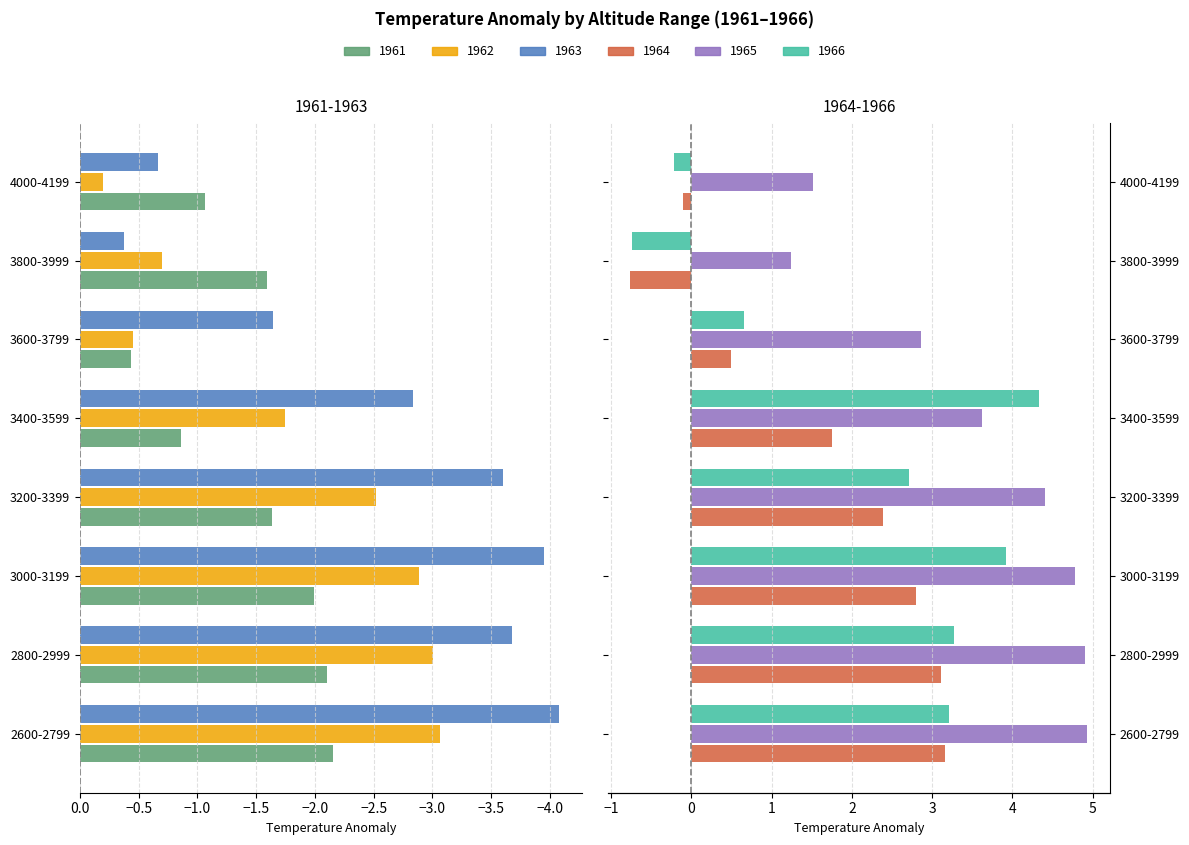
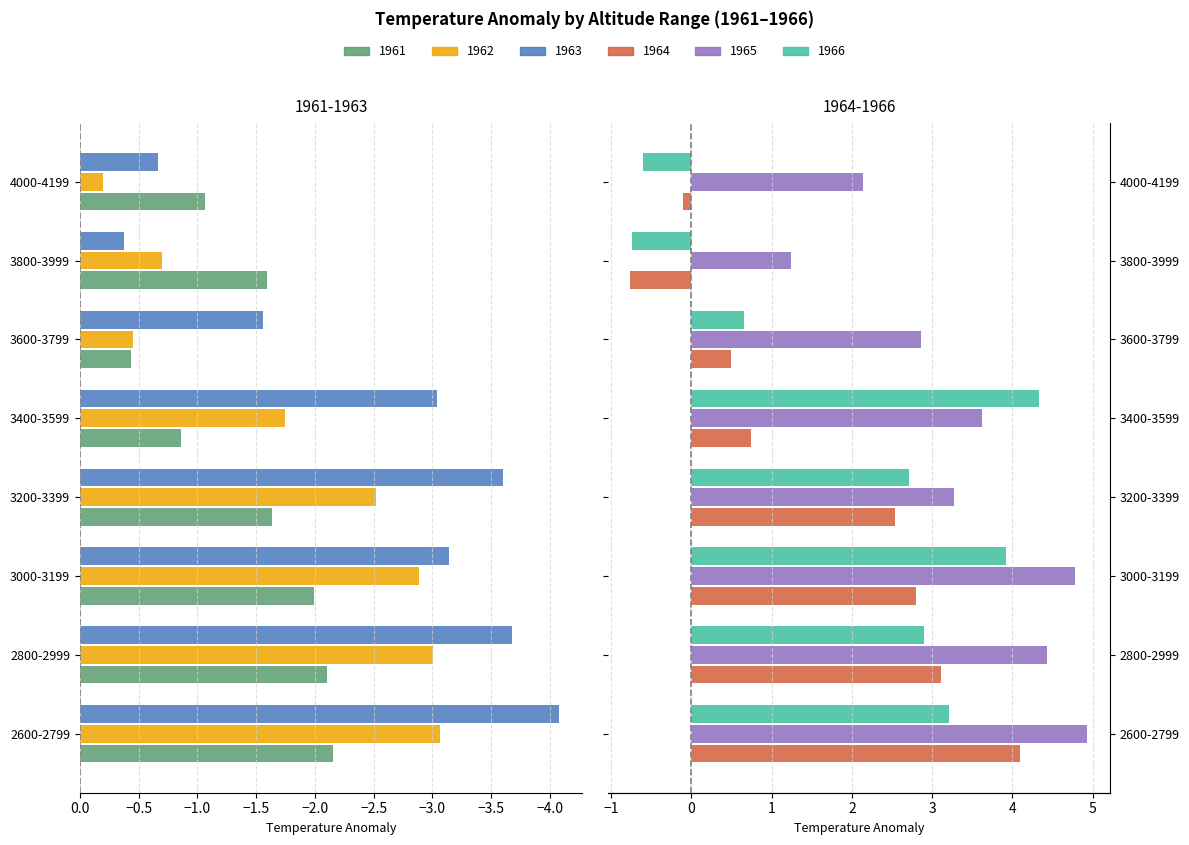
  {
    "1961-1963": {
      "1961": {
        "4000-4199": -1.07,
        "3800-3999": -1.59,
        "3600-3799": -0.44,
        "3400-3599": -0.86,
        "3200-3399": -1.63,
        "3000-3199": -1.99,
        "2800-2999": -2.10,
        "2600-2799": -2.15
      },
      "1962": {
        "4000-4199": -0.20,
        "3800-3999": -0.70,
        "3600-3799": -0.45,
        "3400-3599": -1.75,
        "3200-3399": -2.52,
        "3000-3199": -2.89,
        "2800-2999": -3.01,
        "2600-2799": -3.07
      },
      "1963": {
        "4000-4199": -0.67,
        "3800-3999": -0.37,
-       "3600-3799": -1.64,
-       "3400-3599": -2.83,
+       "3600-3799": -1.56,
+       "3400-3599": -3.04,
        "3200-3399": -3.60,
-       "3000-3199": -3.95,
+       "3000-3199": -3.14,
        "2800-2999": -3.68,
        "2600-2799": -4.07
      }
    },
    "1964-1966": {
      "1964": {
        "4000-4199": -0.1,
        "3800-3999": -0.8,
        "3600-3799": 0.5,
-       "3400-3599": 1.8,
-       "3200-3399": 2.4,
+       "3400-3599": 0.7,
+       "3200-3399": 2.5,
        "3000-3199": 2.8,
        "2800-2999": 3.1,
-       "2600-2799": 3.2
+       "2600-2799": 4.1
      },
      "1965": {
-       "4000-4199": 1.5,
+       "4000-4199": 2.1,
        "3800-3999": 1.2,
        "3600-3799": 2.9,
        "3400-3599": 3.6,
-       "3200-3399": 4.4,
+       "3200-3399": 3.3,
        "3000-3199": 4.8,
-       "2800-2999": 4.9,
+       "2800-2999": 4.4,
        "2600-2799": 4.9
      },
      "1966": {
-       "4000-4199": -0.2,
+       "4000-4199": -0.6,
        "3800-3999": -0.7,
        "3600-3799": 0.7,
        "3400-3599": 4.3,
        "3200-3399": 2.7,
        "3000-3199": 3.9,
-       "2800-2999": 3.3,
+       "2800-2999": 2.9,
        "2600-2799": 3.2
      }
    }
  }
